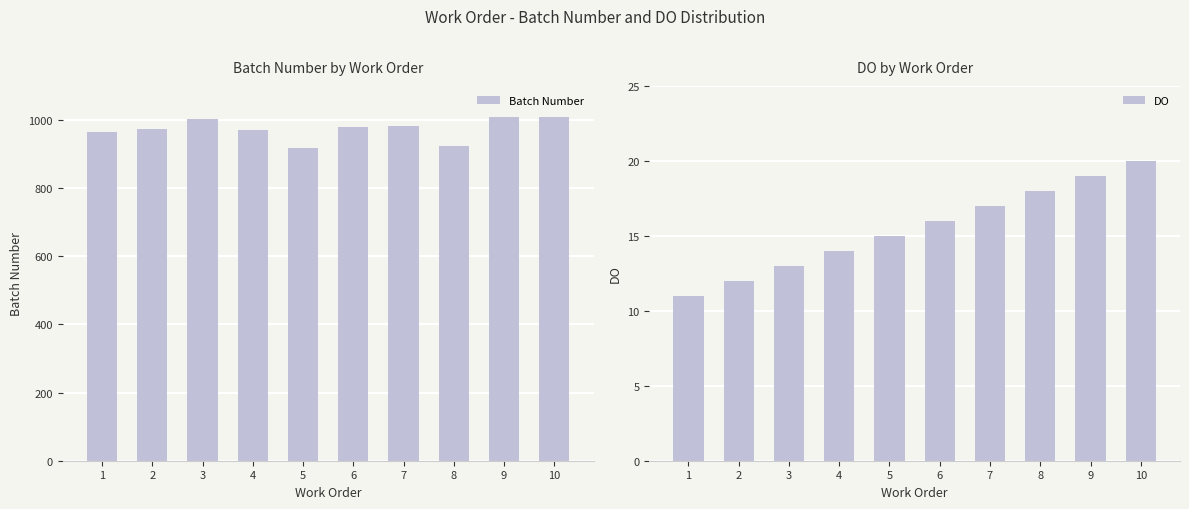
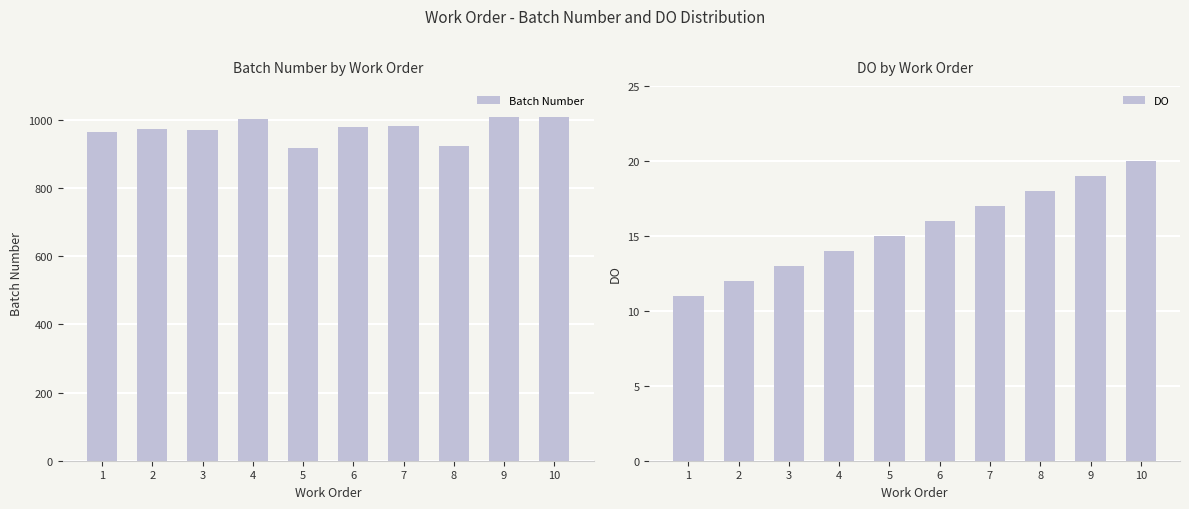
  {
    "Batch Number by Work Order": {
      "1": 960,
      "2": 970,
-     "3": 1000,
-     "4": 970,
+     "3": 970,
+     "4": 1000,
      "5": 920,
      "6": 980,
      "7": 980,
      "8": 930,
      "9": 1010,
      "10": 1010
    },
    "DO by Work Order": {
      "1": 11.0,
      "2": 12.0,
      "3": 13.0,
      "4": 14.0,
      "5": 15.0,
      "6": 16.0,
      "7": 17.0,
      "8": 18.0,
      "9": 19.0,
      "10": 20.0
    }
  }
